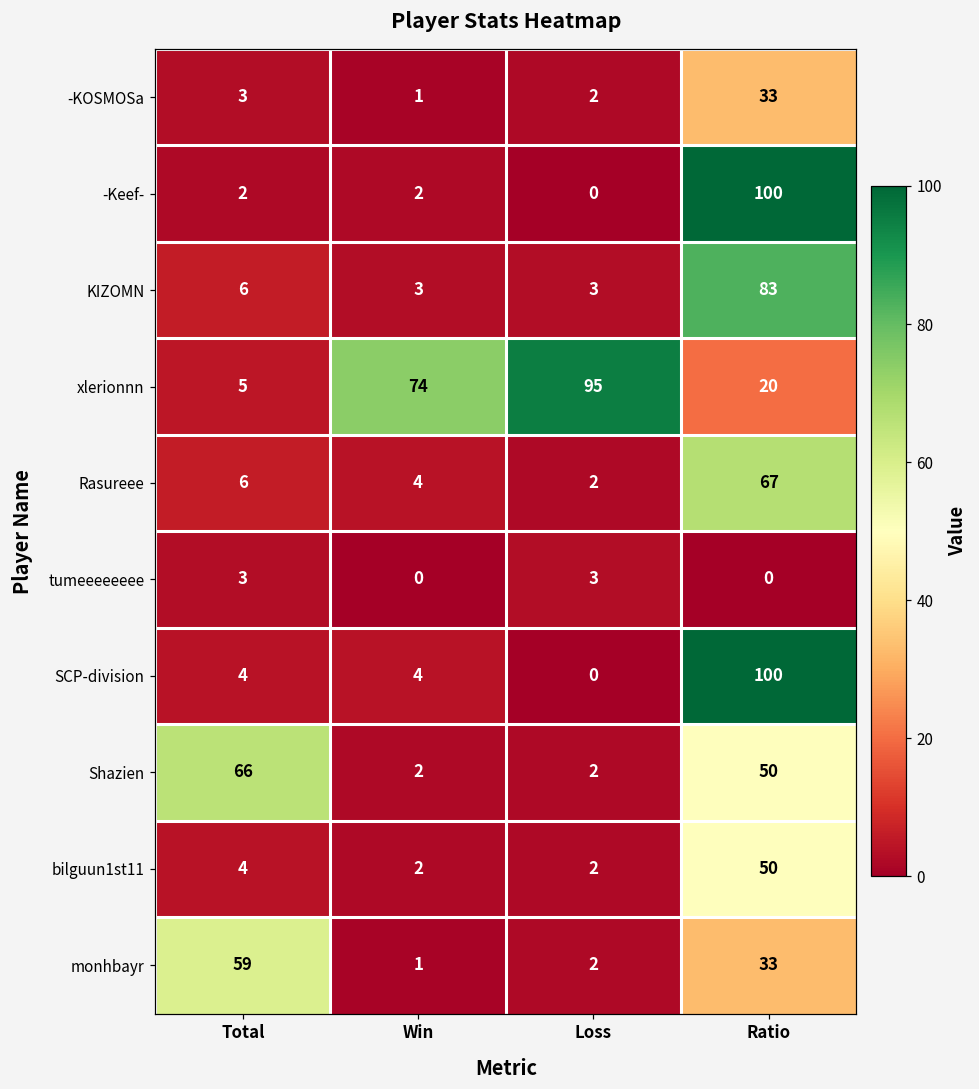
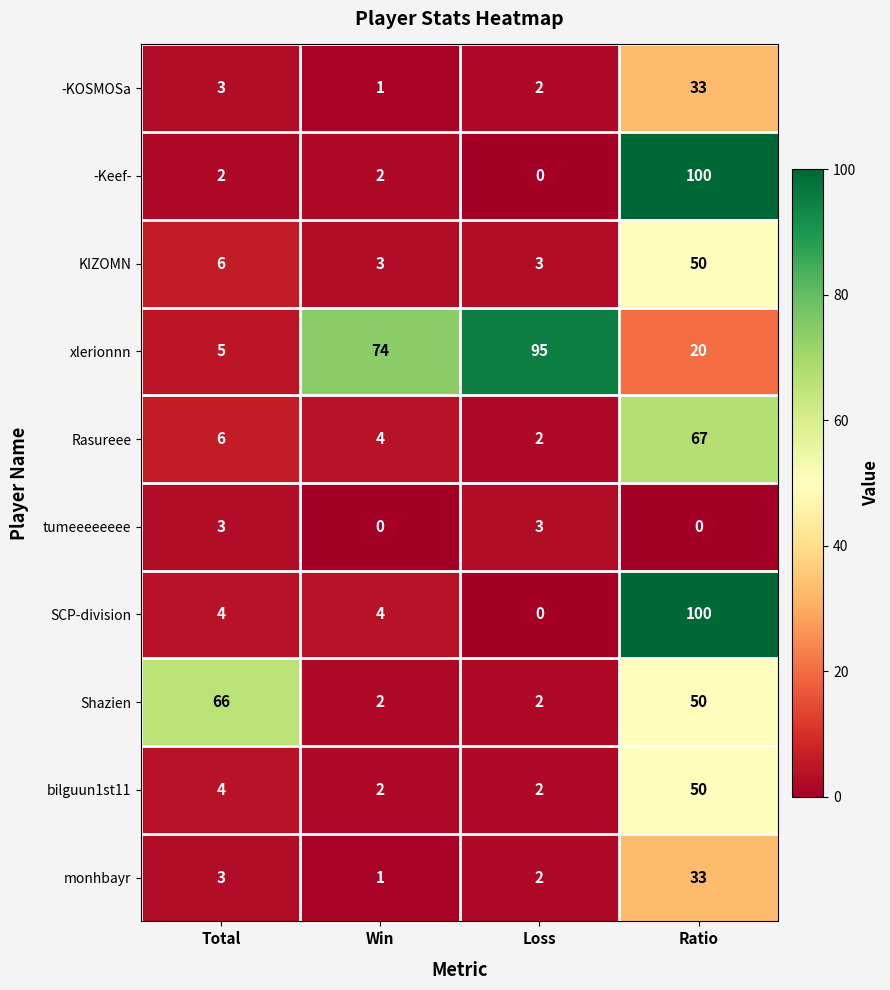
  {
    "-KOSMOSa": {
      "Total": 3,
      "Win": 1,
      "Loss": 2,
      "Ratio": 33
    },
    "-Keef-": {
      "Total": 2,
      "Win": 2,
      "Loss": 0,
      "Ratio": 100
    },
    "KIZOMN": {
      "Total": 6,
      "Win": 3,
      "Loss": 3,
-     "Ratio": 83
+     "Ratio": 50
    },
    "xlerionnn": {
      "Total": 5,
      "Win": 74,
      "Loss": 95,
      "Ratio": 20
    },
    "Rasureee": {
      "Total": 6,
      "Win": 4,
      "Loss": 2,
      "Ratio": 67
    },
    "tumeeeeeeee": {
      "Total": 3,
      "Win": 0,
      "Loss": 3,
      "Ratio": 0
    },
    "SCP-division": {
      "Total": 4,
      "Win": 4,
      "Loss": 0,
      "Ratio": 100
    },
    "Shazien": {
      "Total": 66,
      "Win": 2,
      "Loss": 2,
      "Ratio": 50
    },
    "bilguun1st11": {
      "Total": 4,
      "Win": 2,
      "Loss": 2,
      "Ratio": 50
    },
    "monhbayr": {
-     "Total": 59,
+     "Total": 3,
      "Win": 1,
      "Loss": 2,
      "Ratio": 33
    }
  }
